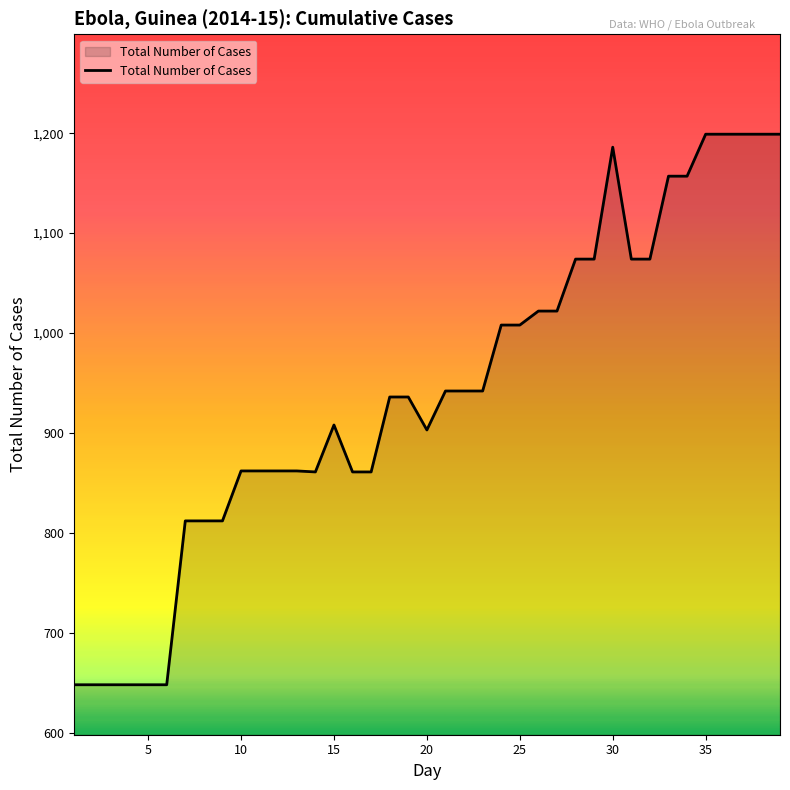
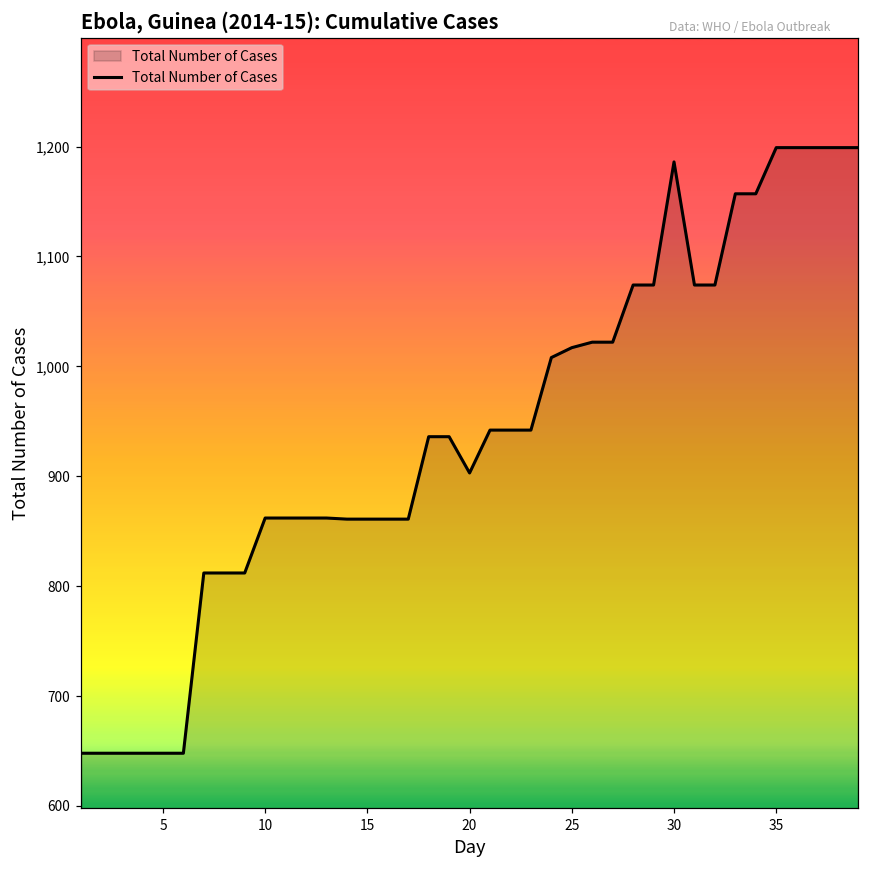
  {
    "5": "650",
    "10": "860",
-   "15": "910",
+   "15": "860",
    "20": "900",
-   "25": "1,010",
+   "25": "1,020",
    "30": "1,190",
    "35": "1,200"
  }
